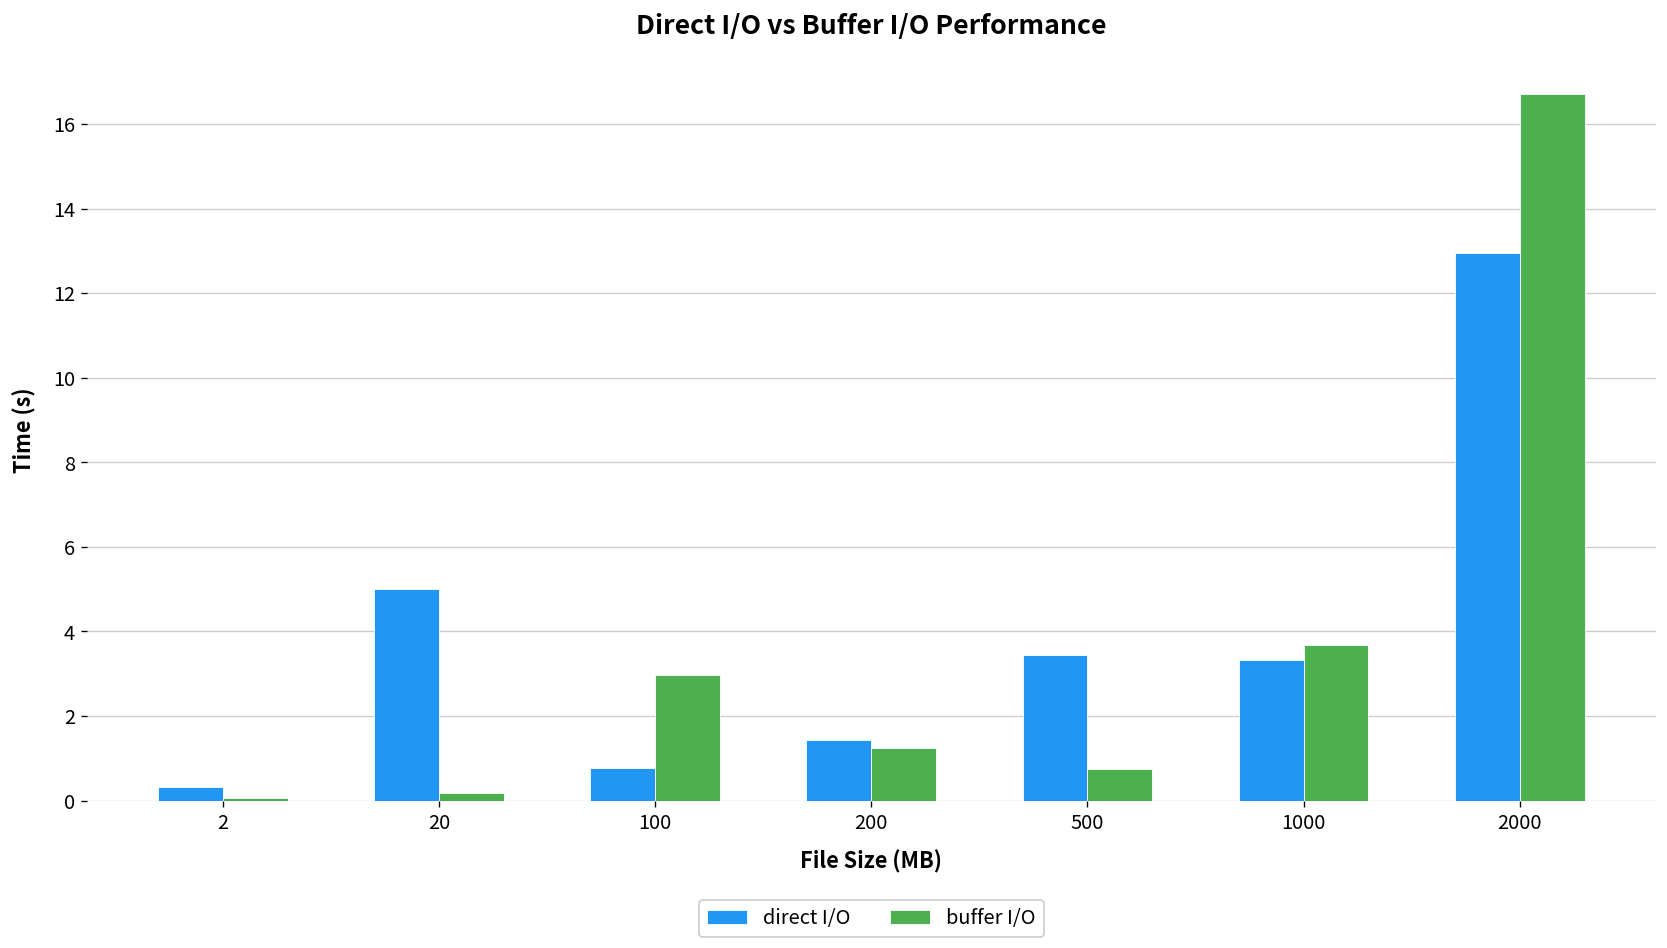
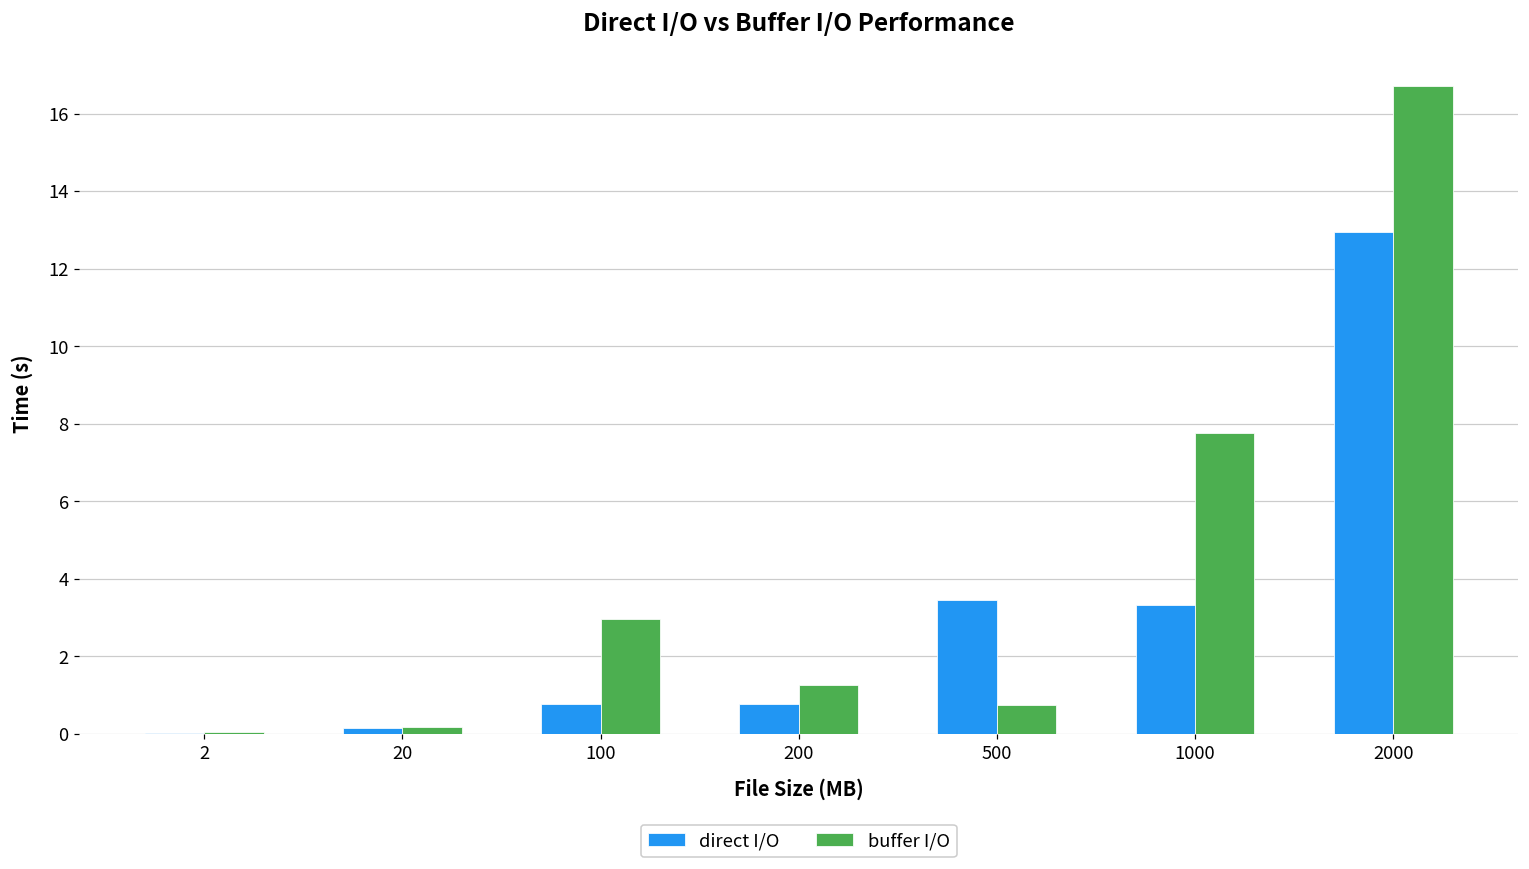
  {
    "direct I/O": {
-     "2": 0.3,
-     "20": 5.0,
+     "2": 0.0,
+     "20": 0.1,
      "100": 0.8,
-     "200": 1.4,
+     "200": 0.8,
      "500": 3.4,
      "1000": 3.3,
      "2000": 13.0
    },
    "buffer I/O": {
      "20": 0.2,
      "100": 3.0,
      "200": 1.3,
      "500": 0.8,
-     "1000": 3.7,
+     "1000": 7.8,
      "2000": 16.7
    }
  }
